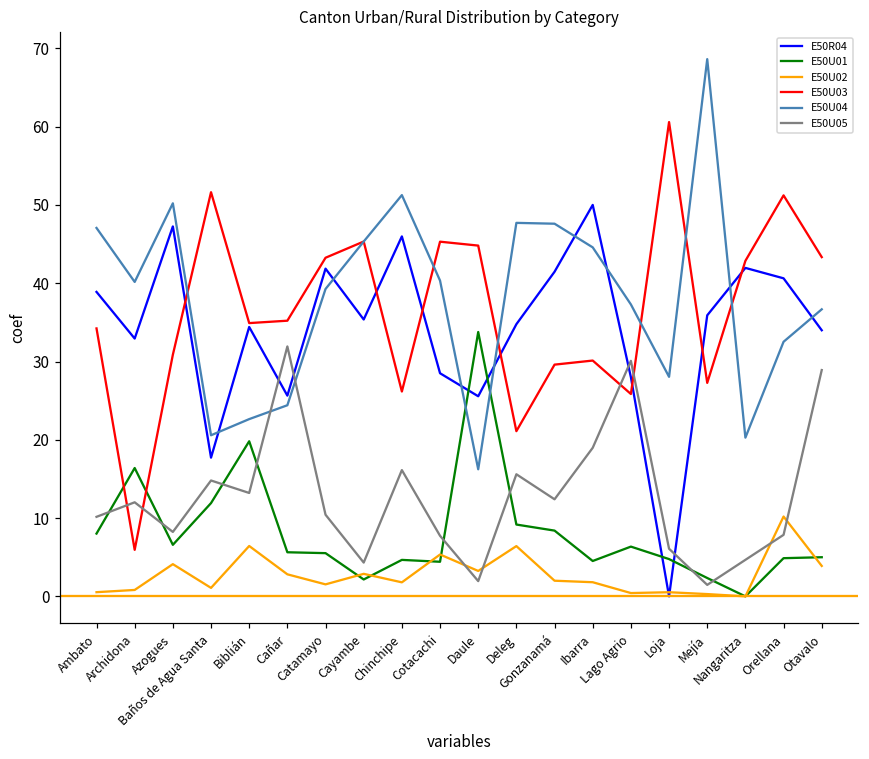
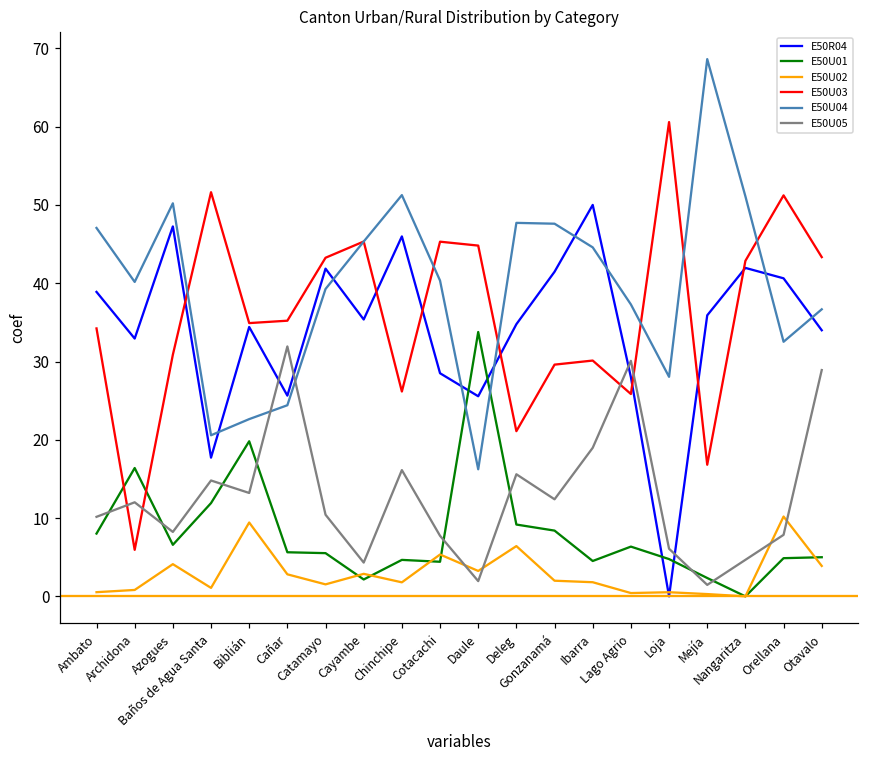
  {
    "E50R04": {
      "Ambato": 39,
      "Archidona": 33,
      "Azogues": 47,
      "Baños de Agua Santa": 18,
      "Biblián": 34,
      "Cañar": 26,
      "Catamayo": 42,
      "Cayambe": 35,
      "Chinchipe": 46,
      "Cotacachi": 29,
      "Daule": 26,
      "Deleg": 35,
      "Gonzanamá": 41,
      "Ibarra": 50,
      "Lago Agrio": 28,
      "Loja": 0,
      "Mejía": 36,
      "Nangaritza": 42,
      "Orellana": 41,
      "Otavalo": 34
    },
    "E50U01": {
      "Ambato": 8,
      "Archidona": 16,
      "Azogues": 7,
      "Baños de Agua Santa": 12,
      "Biblián": 20,
      "Cañar": 6,
      "Catamayo": 6,
      "Cayambe": 2,
      "Chinchipe": 5,
      "Cotacachi": 4,
      "Daule": 34,
      "Deleg": 9,
      "Gonzanamá": 8,
      "Ibarra": 5,
      "Lago Agrio": 6,
      "Loja": 5,
      "Mejía": 2,
      "Orellana": 5,
      "Otavalo": 5
    },
    "E50U02": {
      "Ambato": 1,
      "Archidona": 1,
      "Azogues": 4,
      "Baños de Agua Santa": 1,
-     "Biblián": 6,
+     "Biblián": 9,
      "Cañar": 3,
      "Catamayo": 2,
      "Cayambe": 3,
      "Chinchipe": 2,
      "Cotacachi": 5,
      "Daule": 3,
      "Deleg": 6,
      "Gonzanamá": 2,
      "Ibarra": 2,
      "Lago Agrio": 0,
      "Loja": 1,
      "Mejía": 0,
      "Orellana": 10,
      "Otavalo": 4
    },
    "E50U03": {
      "Ambato": 34,
      "Archidona": 6,
      "Azogues": 31,
      "Baños de Agua Santa": 52,
      "Biblián": 35,
      "Cañar": 35,
      "Catamayo": 43,
      "Chinchipe": 26,
      "Cotacachi": 45,
      "Daule": 45,
      "Deleg": 21,
      "Gonzanamá": 30,
      "Ibarra": 30,
      "Lago Agrio": 26,
      "Loja": 61,
-     "Mejía": 27,
+     "Mejía": 17,
      "Nangaritza": 43,
      "Orellana": 51,
      "Otavalo": 43
    },
    "E50U04": {
      "Ambato": 47,
      "Archidona": 40,
      "Azogues": 50,
      "Baños de Agua Santa": 21,
      "Biblián": 23,
      "Cañar": 24,
      "Catamayo": 39,
      "Chinchipe": 51,
      "Cotacachi": 40,
      "Daule": 16,
      "Deleg": 48,
      "Gonzanamá": 48,
      "Ibarra": 45,
      "Lago Agrio": 37,
      "Loja": 28,
      "Mejía": 69,
-     "Nangaritza": 20,
+     "Nangaritza": 51,
      "Orellana": 33,
      "Otavalo": 37
    },
    "E50U05": {
      "Ambato": 10,
      "Archidona": 12,
      "Azogues": 8,
      "Baños de Agua Santa": 15,
      "Biblián": 13,
      "Cañar": 32,
      "Catamayo": 10,
      "Cayambe": 4,
      "Chinchipe": 16,
      "Cotacachi": 8,
      "Daule": 2,
      "Deleg": 16,
      "Gonzanamá": 12,
      "Ibarra": 19,
      "Lago Agrio": 30,
      "Loja": 6,
      "Mejía": 1,
      "Nangaritza": 5,
      "Orellana": 8,
      "Otavalo": 29
    }
  }
